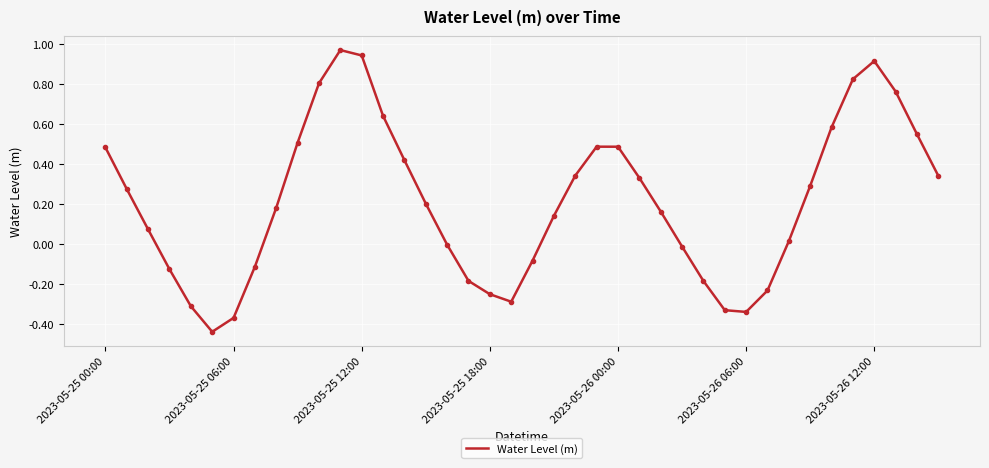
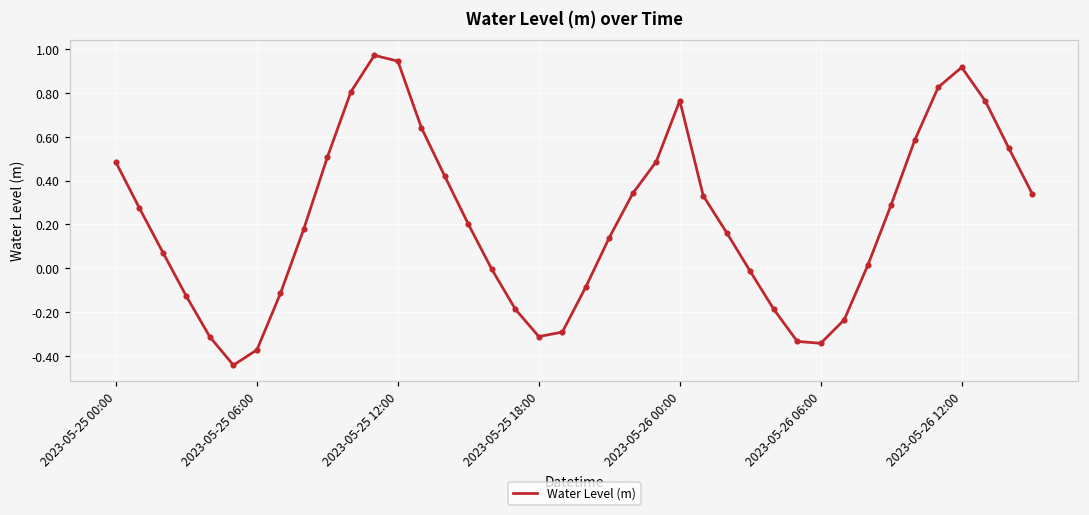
  {
    "2023-05-25 00:00": 0.48,
    "2023-05-25 06:00": -0.37,
    "2023-05-25 12:00": 0.94,
-   "2023-05-25 18:00": -0.25,
-   "2023-05-26 00:00": 0.49,
+   "2023-05-25 18:00": -0.31,
+   "2023-05-26 00:00": 0.76,
    "2023-05-26 06:00": -0.34,
    "2023-05-26 12:00": 0.92
  }
